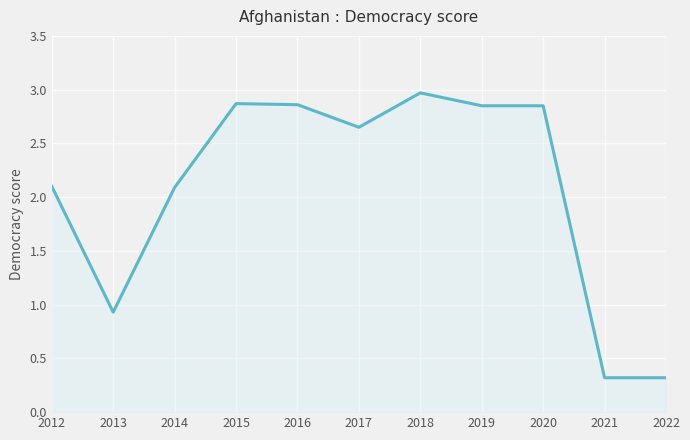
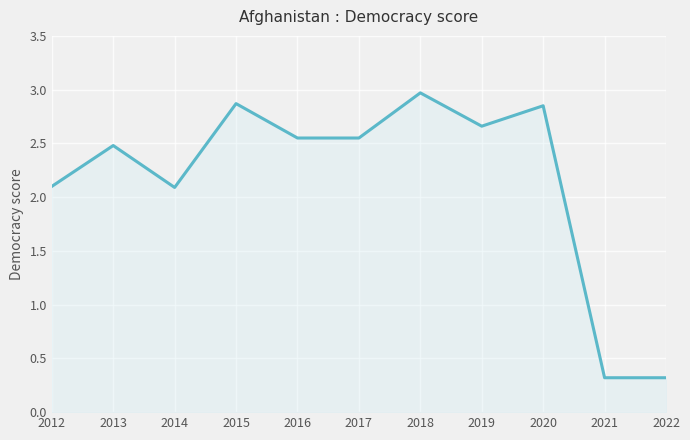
  {
    "2012": 2.10,
-   "2013": 0.93,
+   "2013": 2.48,
    "2014": 2.09,
    "2015": 2.87,
-   "2016": 2.86,
-   "2017": 2.65,
+   "2016": 2.55,
+   "2017": 2.55,
    "2018": 2.97,
-   "2019": 2.85,
+   "2019": 2.66,
    "2020": 2.85,
    "2021": 0.32,
    "2022": 0.32
  }
